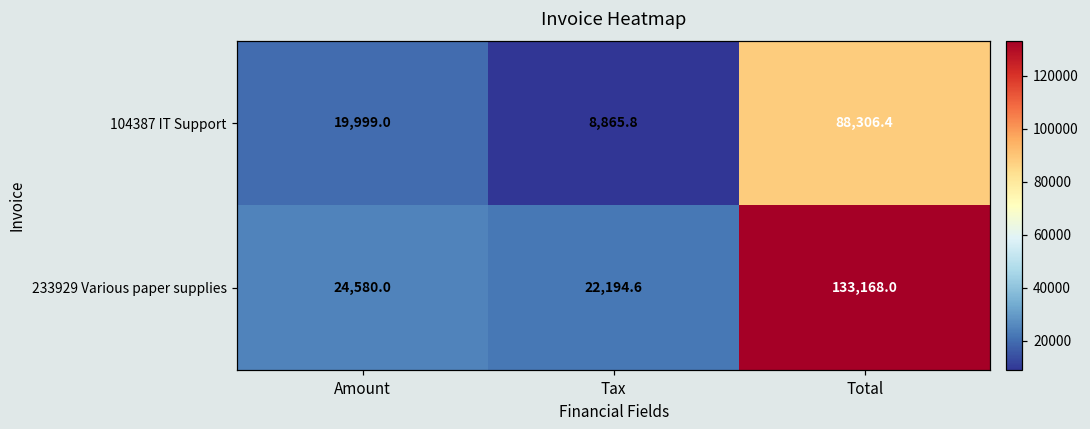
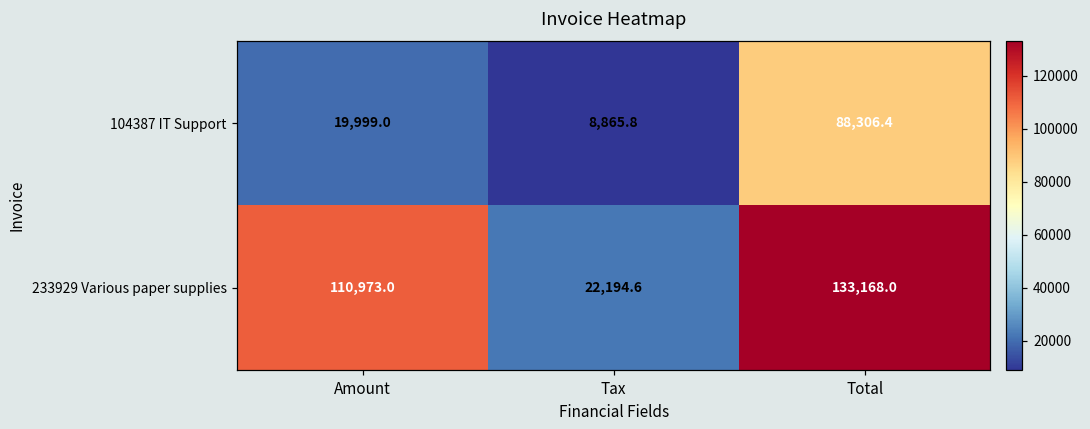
  {
    "104387 IT Support": {
      "Amount": "19,999.0",
      "Tax": "8,865.8",
      "Total": "88,306.4"
    },
    "233929 Various paper supplies": {
-     "Amount": "24,580.0",
+     "Amount": "110,973.0",
      "Tax": "22,194.6",
      "Total": "133,168.0"
    }
  }
